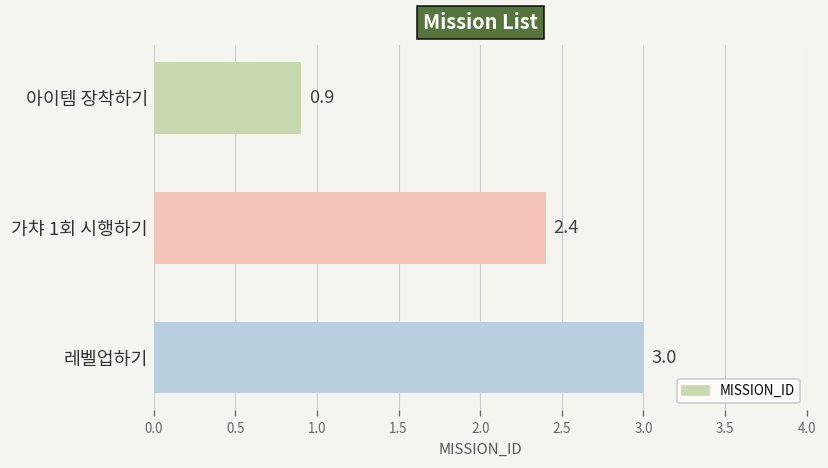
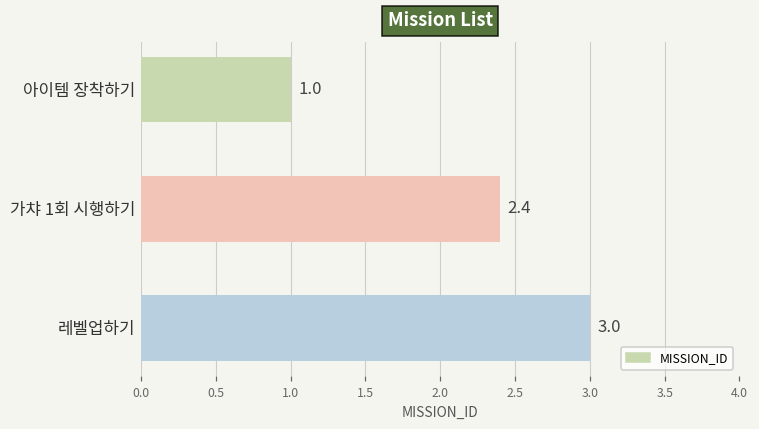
  {
-   "아이템 장착하기": 0.9,
+   "아이템 장착하기": 1.0,
    "가챠 1회 시행하기": 2.4,
    "레벨업하기": 3.0
  }
